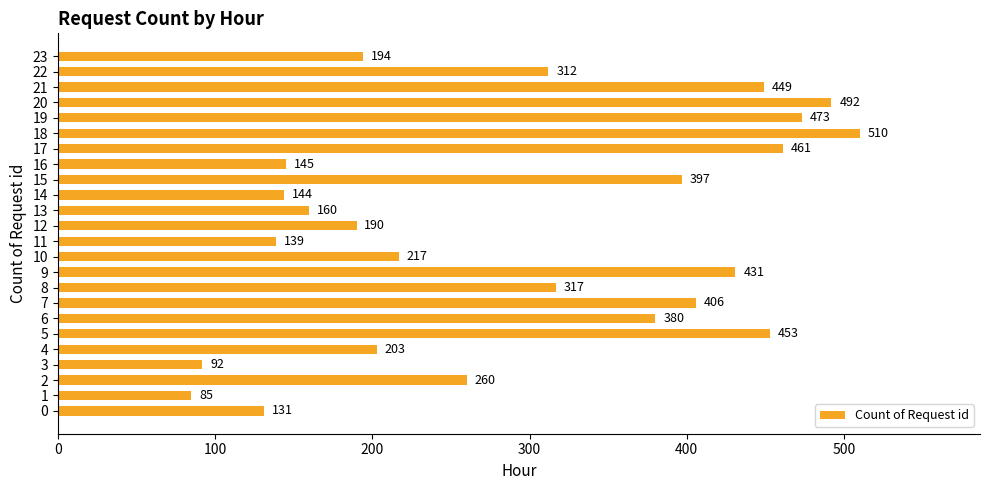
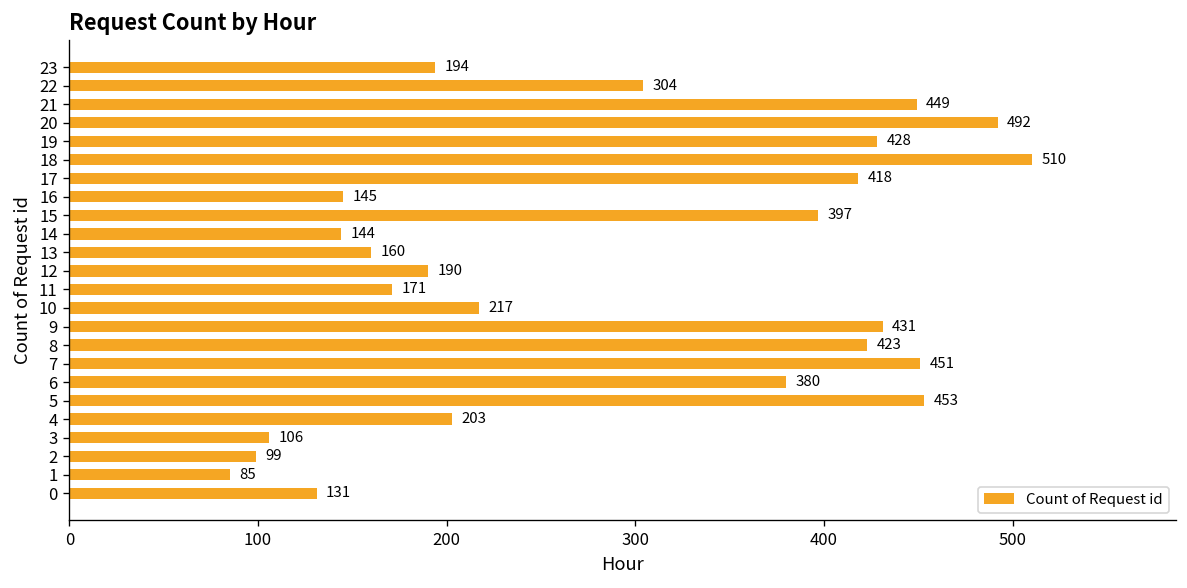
  {
    "23": 194,
-   "22": 312,
+   "22": 304,
    "21": 449,
    "20": 492,
-   "19": 473,
+   "19": 428,
    "18": 510,
-   "17": 461,
+   "17": 418,
    "16": 145,
    "15": 397,
    "14": 144,
    "13": 160,
    "12": 190,
-   "11": 139,
+   "11": 171,
    "10": 217,
    "9": 431,
-   "8": 317,
-   "7": 406,
+   "8": 423,
+   "7": 451,
    "6": 380,
    "5": 453,
    "4": 203,
-   "3": 92,
-   "2": 260,
+   "3": 106,
+   "2": 99,
    "1": 85,
    "0": 131
  }
